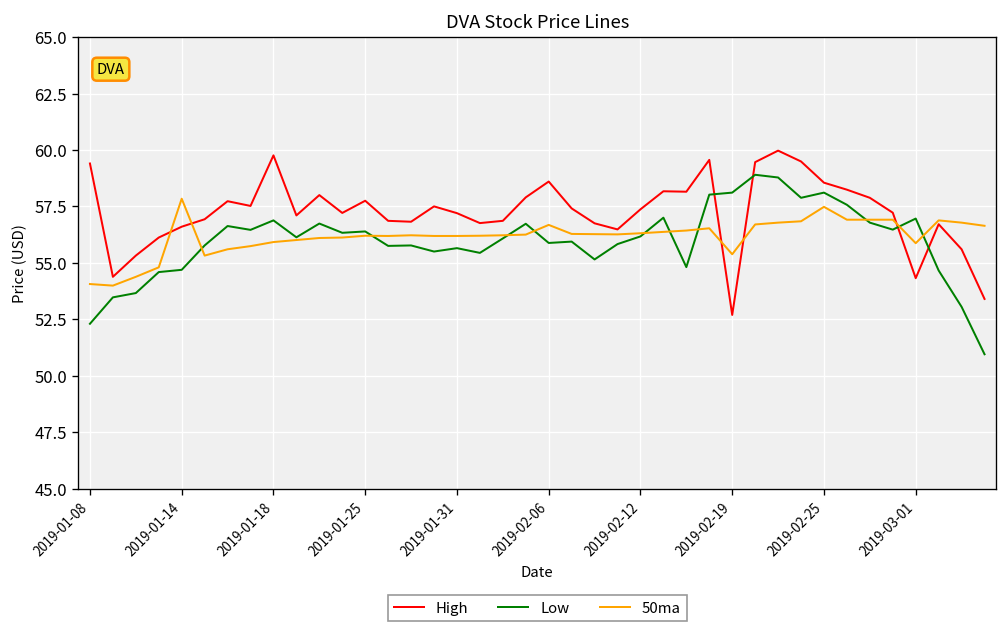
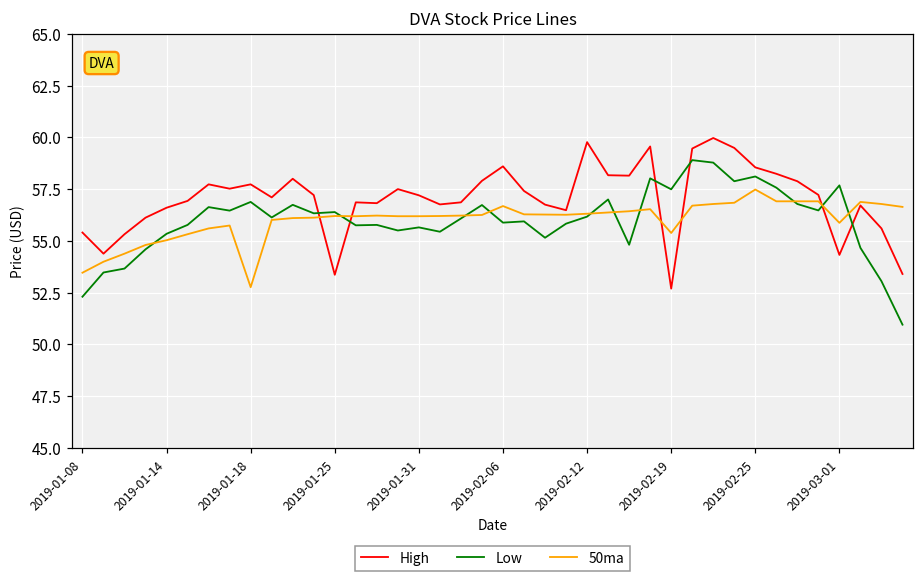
  {
    "High": {
-     "2019-01-08": 59.4,
+     "2019-01-08": 55.4,
      "2019-01-14": 56.6,
-     "2019-01-18": 59.8,
-     "2019-01-25": 57.8,
+     "2019-01-18": 57.7,
+     "2019-01-25": 53.4,
      "2019-01-31": 57.2,
      "2019-02-06": 58.6,
-     "2019-02-12": 57.4,
+     "2019-02-12": 59.8,
      "2019-02-19": 52.7,
      "2019-02-25": 58.6,
      "2019-03-01": 54.3
    },
    "Low": {
      "2019-01-08": 52.3,
-     "2019-01-14": 54.7,
+     "2019-01-14": 55.3,
      "2019-01-18": 56.9,
      "2019-01-25": 56.4,
      "2019-01-31": 55.7,
      "2019-02-06": 55.9,
      "2019-02-12": 56.2,
-     "2019-02-19": 58.1,
+     "2019-02-19": 57.5,
      "2019-02-25": 58.1,
-     "2019-03-01": 57.0
+     "2019-03-01": 57.7
    },
    "50ma": {
-     "2019-01-08": 54.1,
-     "2019-01-14": 57.8,
-     "2019-01-18": 55.9,
+     "2019-01-08": 53.5,
+     "2019-01-14": 55.0,
+     "2019-01-18": 52.8,
      "2019-01-25": 56.2,
      "2019-01-31": 56.2,
      "2019-02-06": 56.7,
      "2019-02-12": 56.3,
      "2019-02-19": 55.4,
      "2019-02-25": 57.5,
      "2019-03-01": 55.9
    }
  }
